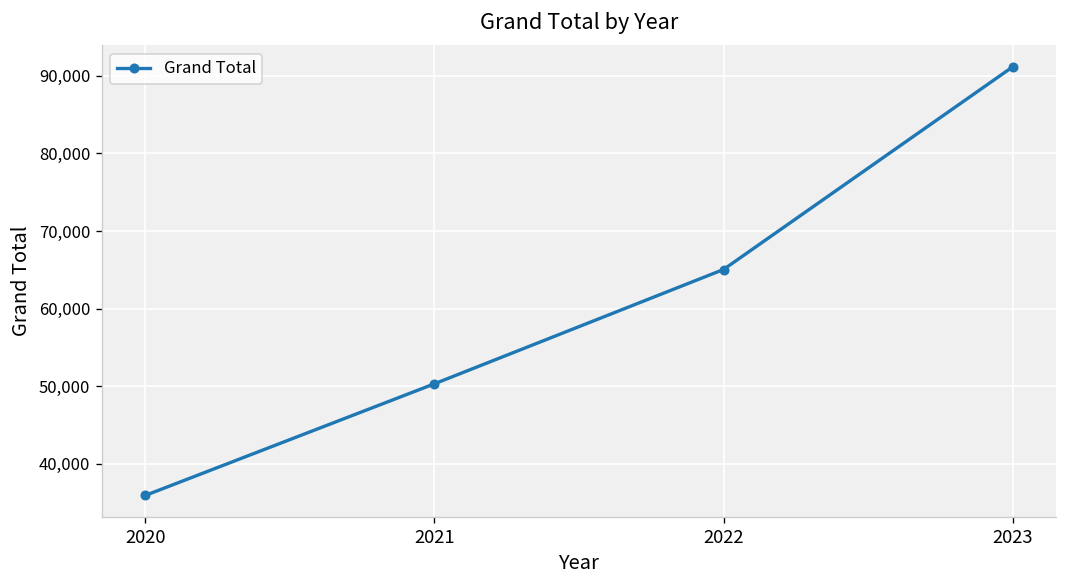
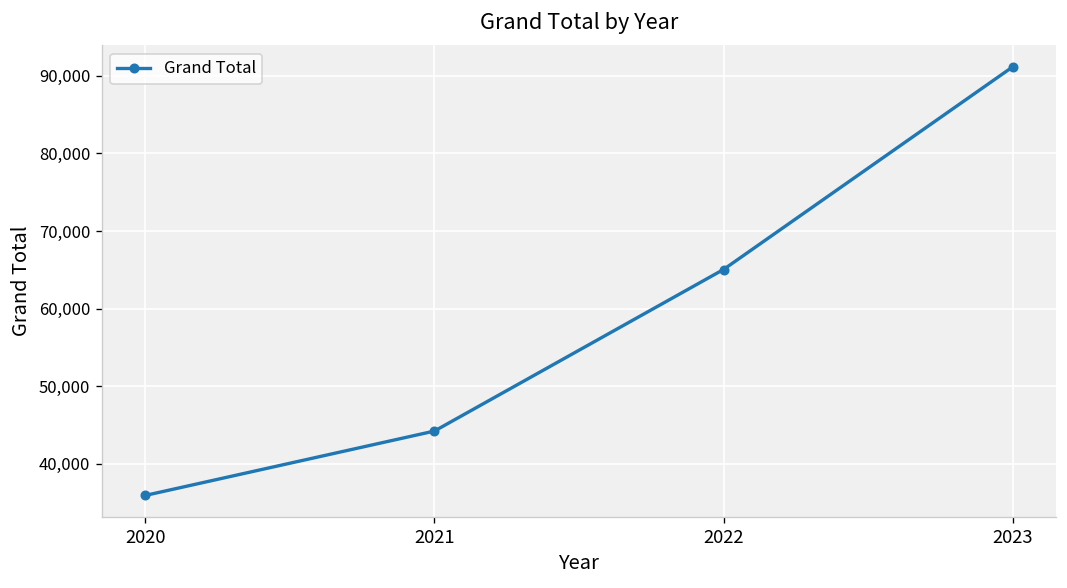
  {
    "2020": "36,000",
-   "2021": "50,000",
+   "2021": "44,000",
    "2022": "65,000",
    "2023": "91,000"
  }
